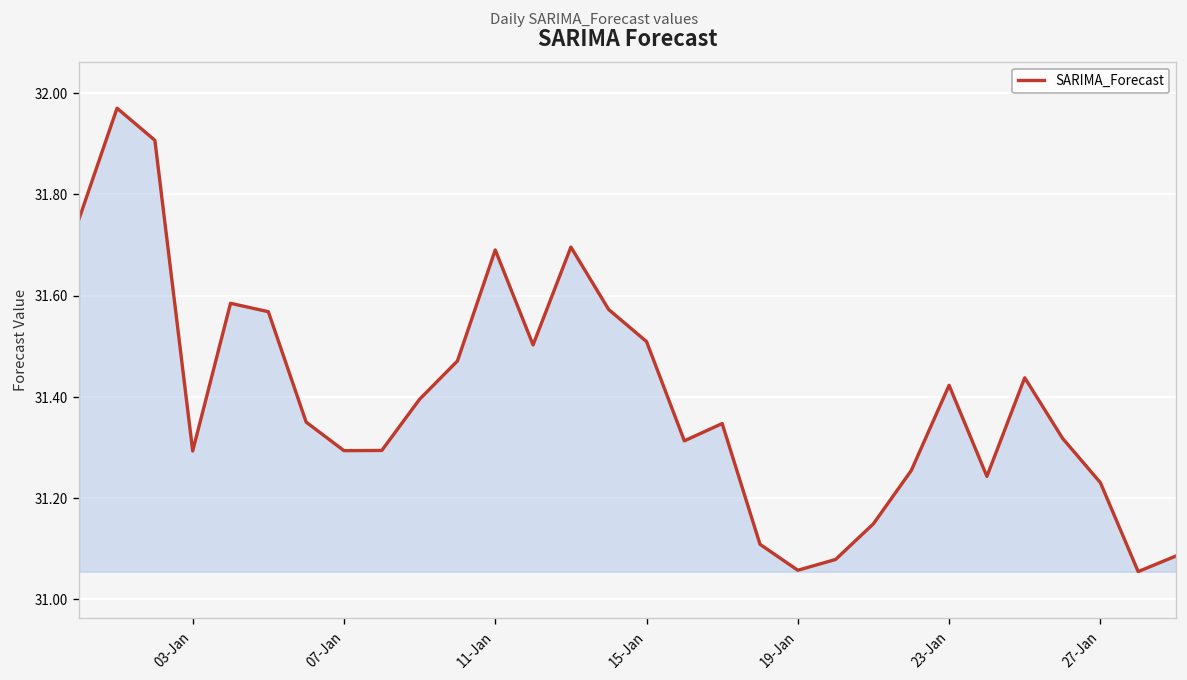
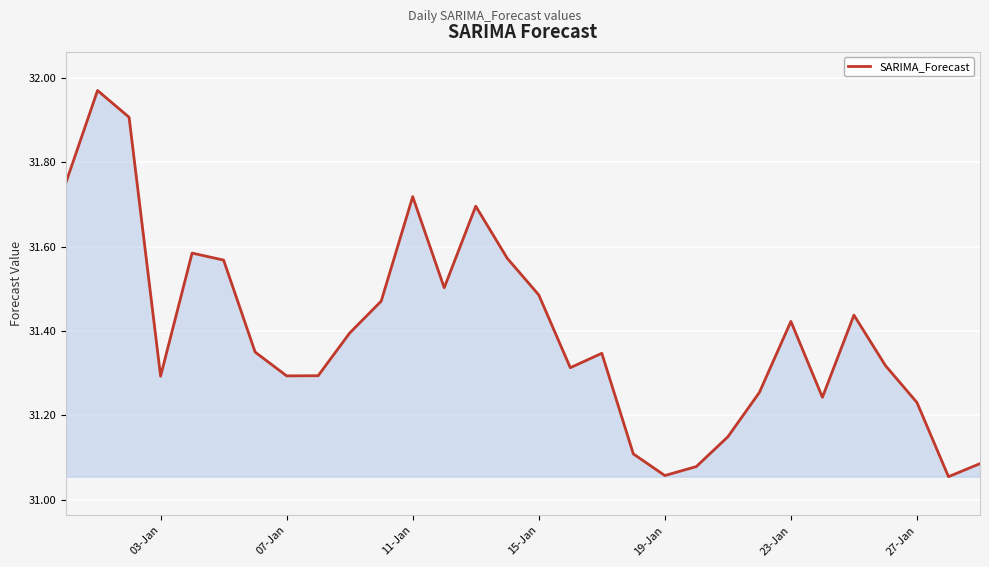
  {
    "03-Jan": 31.29,
    "07-Jan": 31.29,
-   "11-Jan": 31.69,
-   "15-Jan": 31.51,
+   "11-Jan": 31.72,
+   "15-Jan": 31.49,
    "19-Jan": 31.06,
    "23-Jan": 31.42,
    "27-Jan": 31.23
  }
